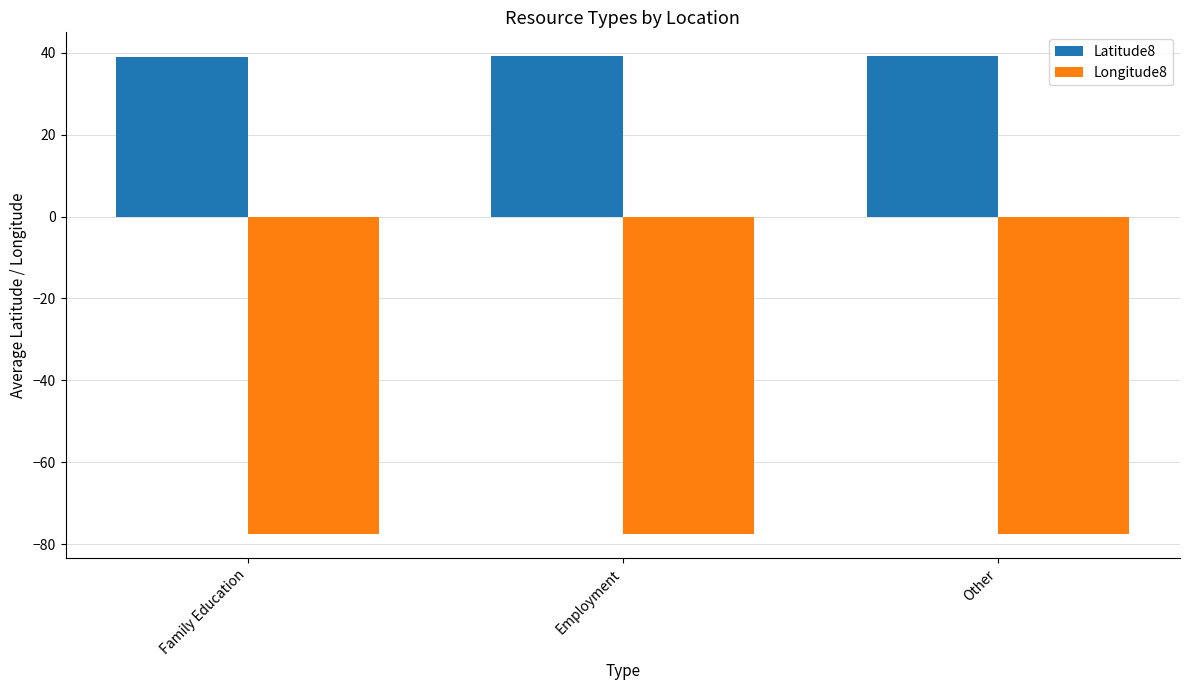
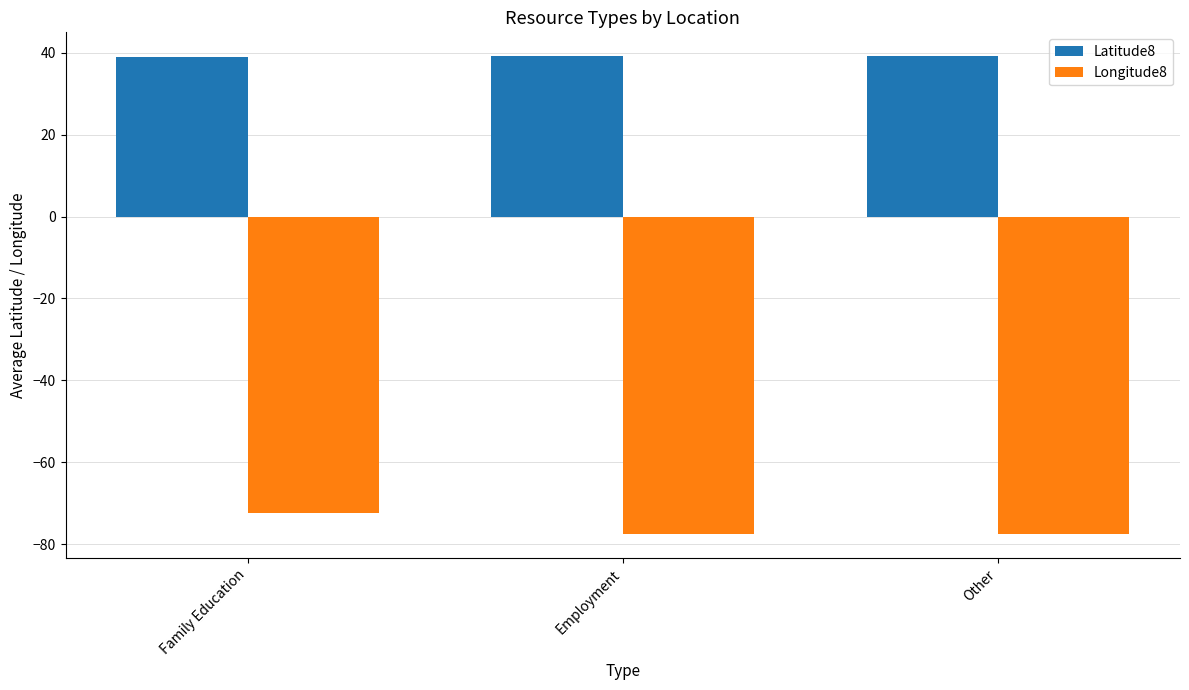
  {
    "Latitude8": {
      "Family Education": 39,
      "Employment": 39,
      "Other": 39
    },
    "Longitude8": {
-     "Family Education": -77,
+     "Family Education": -72,
      "Employment": -78,
      "Other": -77
    }
  }
